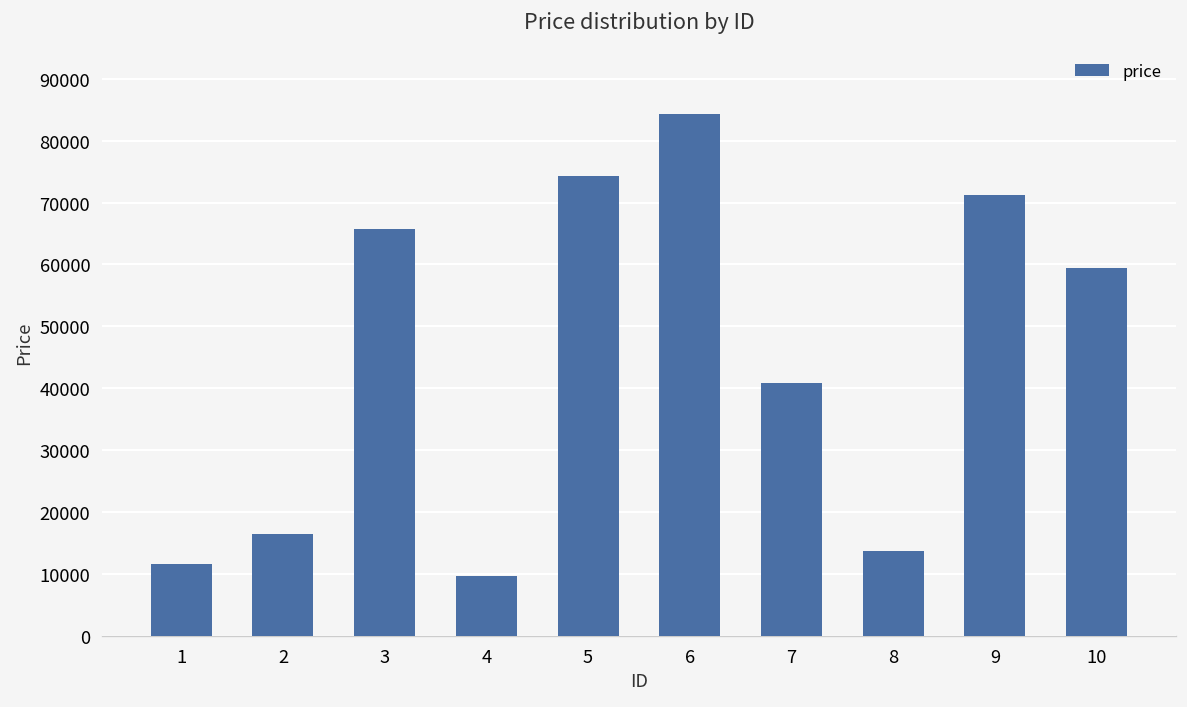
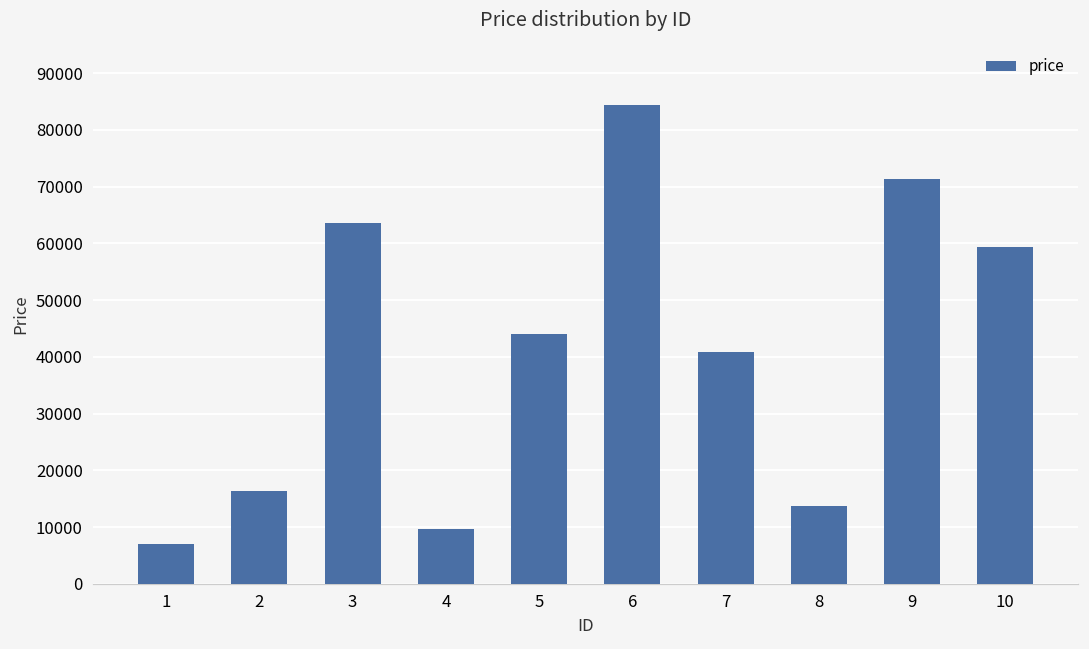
  {
-   "1": 12000,
+   "1": 7000,
    "2": 16000,
-   "3": 66000,
+   "3": 64000,
    "4": 10000,
-   "5": 74000,
+   "5": 44000,
    "6": 84000,
    "7": 41000,
    "8": 14000,
    "9": 71000,
    "10": 59000
  }
